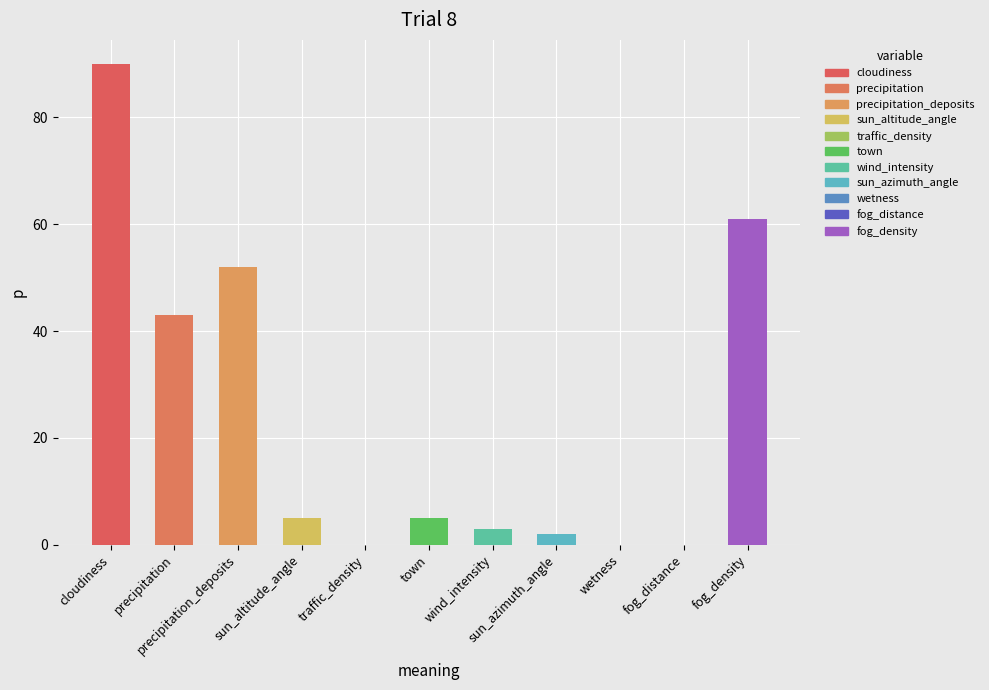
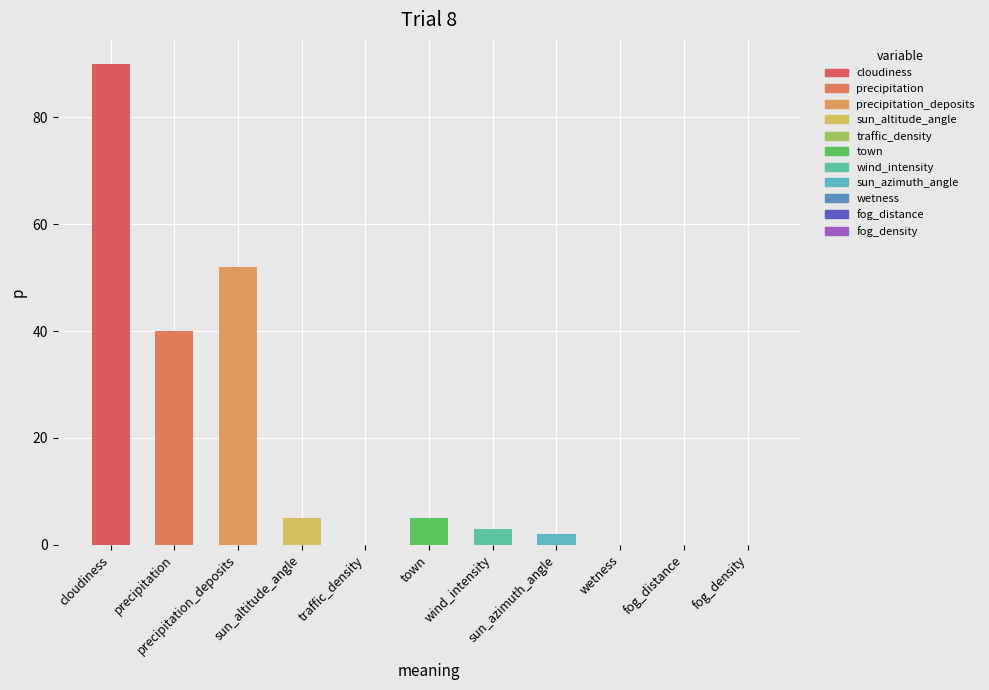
  {
    "cloudiness": 90,
-   "precipitation": 43,
+   "precipitation": 40,
    "precipitation_deposits": 52,
    "sun_altitude_angle": 5,
    "traffic_density": 0,
    "town": 5,
    "wind_intensity": 3,
    "sun_azimuth_angle": 2,
    "wetness": 0,
    "fog_distance": 0,
-   "fog_density": 61
+   "fog_density": 0
  }
